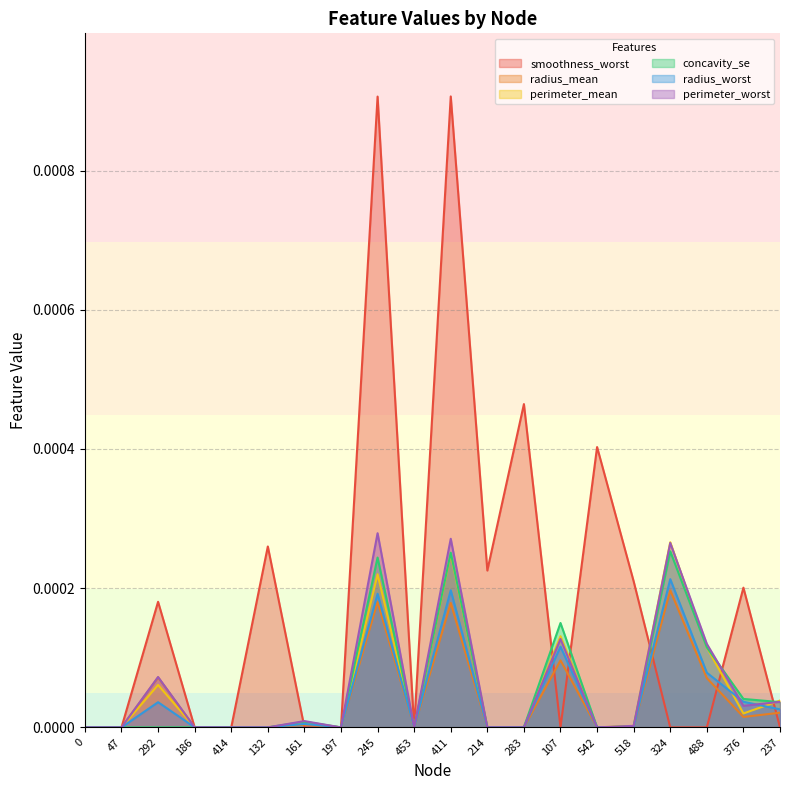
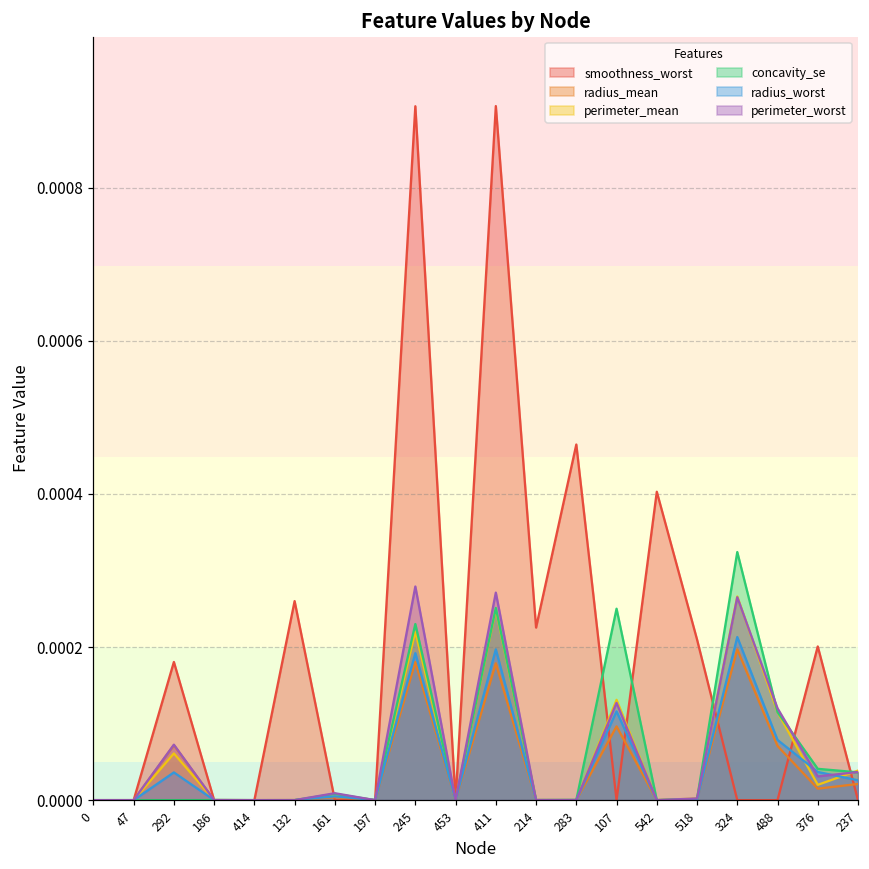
  {
    "concavity_se": {
      "292": 0.00000,
-     "245": 0.00024,
-     "107": 0.00015,
-     "324": 0.00025,
+     "245": 0.00023,
+     "107": 0.00025,
+     "324": 0.00032,
      "376": 0.00004
    },
    "radius_worst": {
      "292": 0.00004,
      "245": 0.00019,
      "411": 0.00020,
      "107": 0.00012,
      "324": 0.00021,
      "488": 0.00008,
      "376": 0.00004,
      "237": 0.00003
    },
    "perimeter_worst": {
      "245": 0.00028,
      "411": 0.00027,
      "107": 0.00013,
      "488": 0.00012,
      "376": 0.00003
    }
  }
